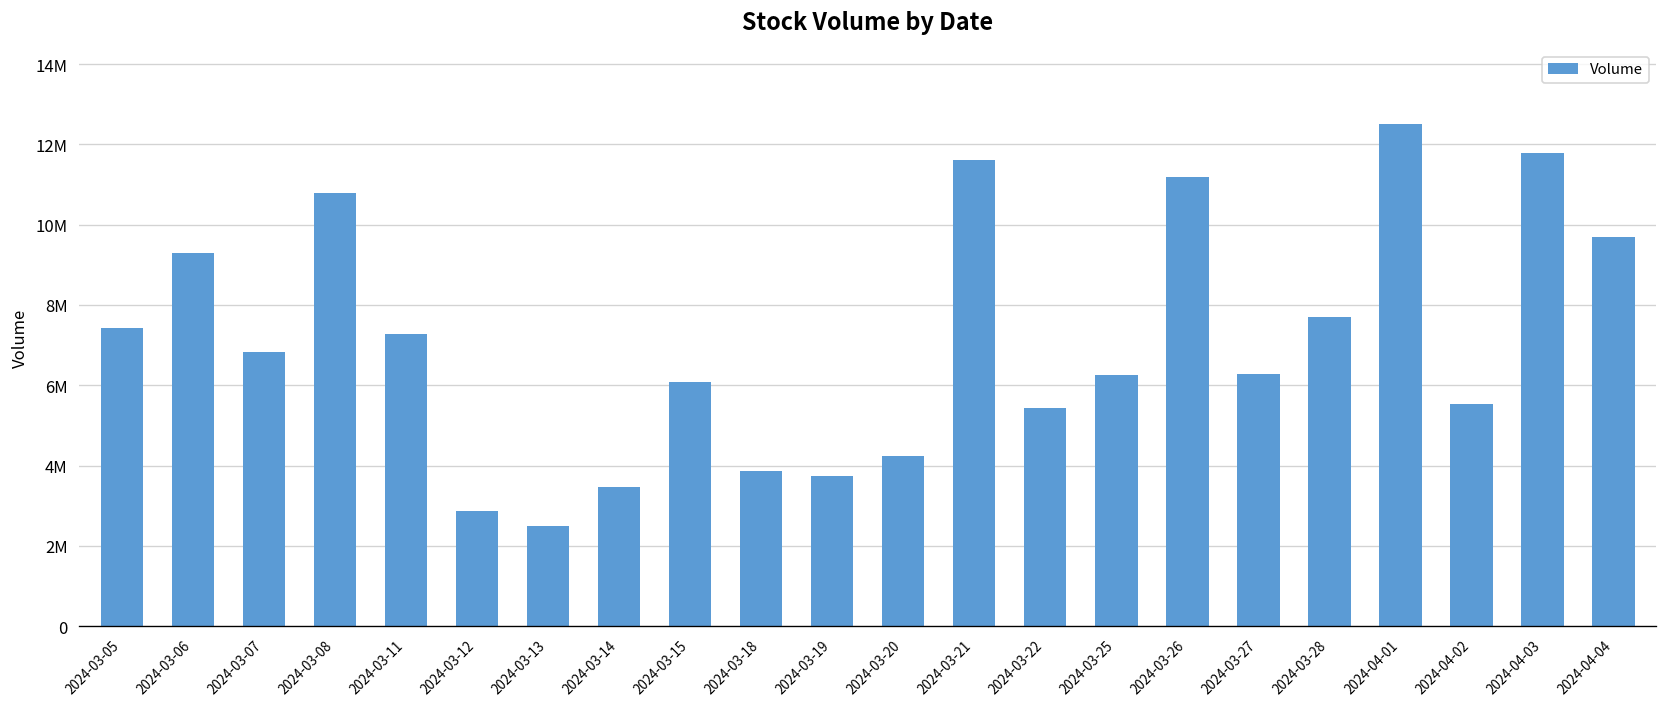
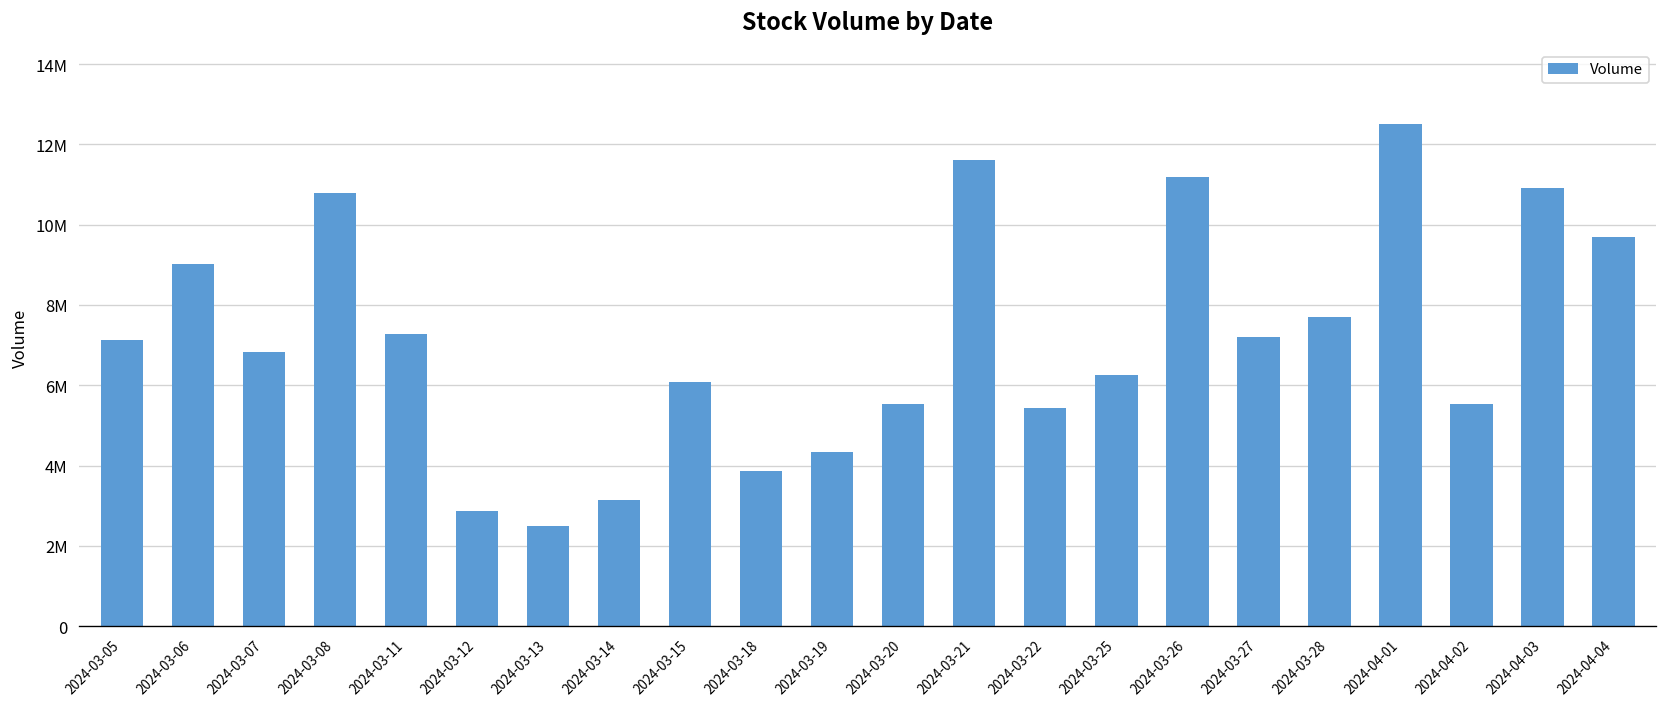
  {
-   "2024-03-05": 7400000,
-   "2024-03-06": 9300000,
+   "2024-03-05": 7100000,
+   "2024-03-06": 9000000,
    "2024-03-07": 6800000,
    "2024-03-08": 10800000,
    "2024-03-11": 7300000,
    "2024-03-12": 2900000,
    "2024-03-13": 2500000,
-   "2024-03-14": 3500000,
+   "2024-03-14": 3100000,
    "2024-03-15": 6100000,
    "2024-03-18": 3900000,
-   "2024-03-19": 3700000,
-   "2024-03-20": 4200000,
+   "2024-03-19": 4300000,
+   "2024-03-20": 5500000,
    "2024-03-21": 11600000,
    "2024-03-22": 5400000,
    "2024-03-25": 6300000,
    "2024-03-26": 11200000,
-   "2024-03-27": 6300000,
+   "2024-03-27": 7200000,
    "2024-03-28": 7700000,
    "2024-04-01": 12500000,
    "2024-04-02": 5500000,
-   "2024-04-03": 11800000,
+   "2024-04-03": 10900000,
    "2024-04-04": 9700000
  }
